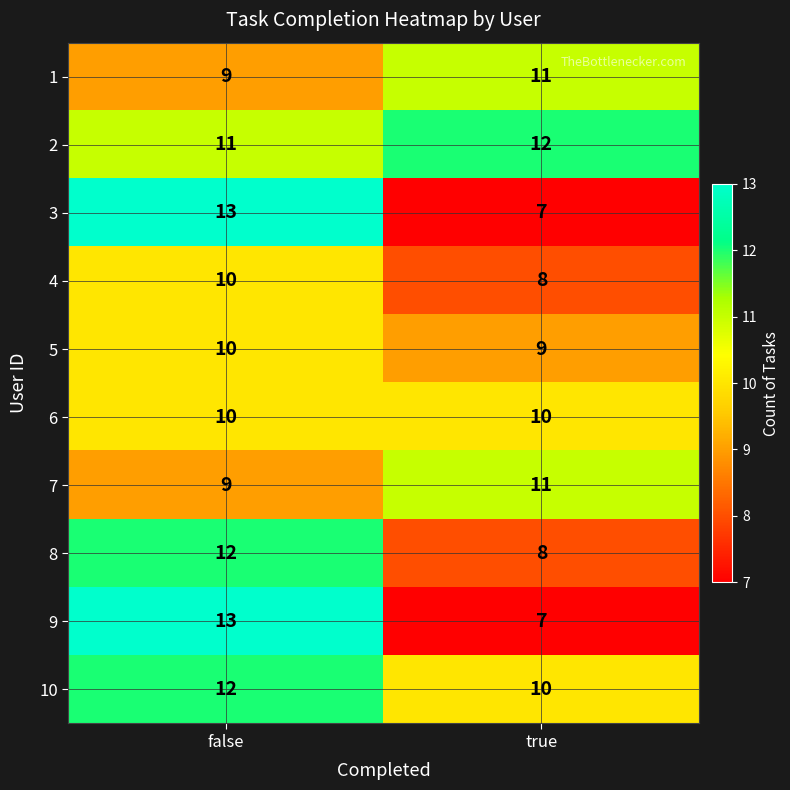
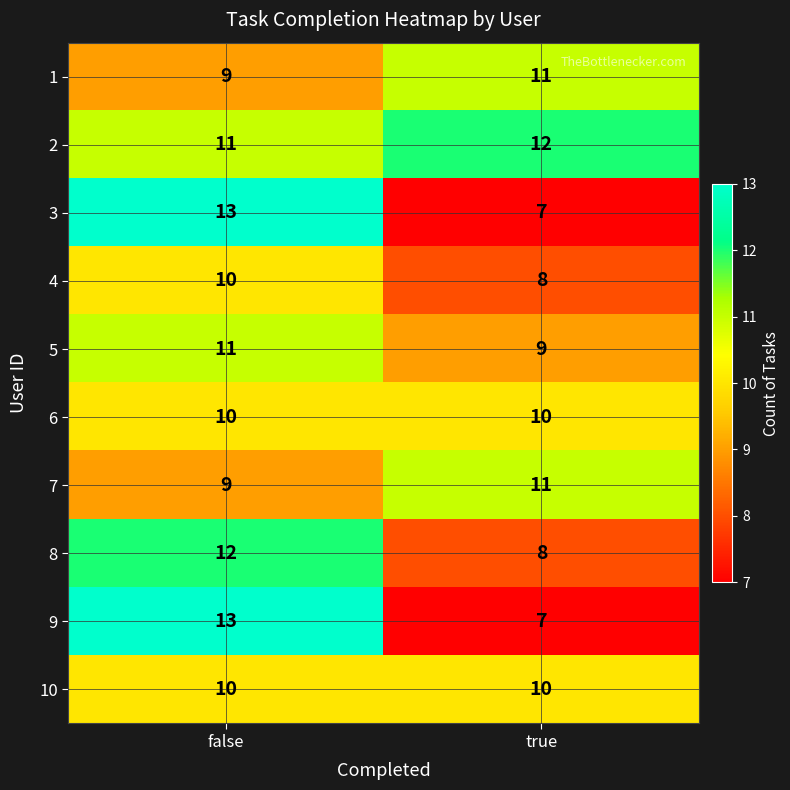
  {
    "1": {
      "false": 9
    },
    "2": {
      "false": 11,
      "true": 12
    },
    "3": {
      "false": 13,
      "true": 7
    },
    "4": {
      "false": 10,
      "true": 8
    },
    "5": {
-     "false": 10,
+     "false": 11,
      "true": 9
    },
    "6": {
      "false": 10,
      "true": 10
    },
    "7": {
      "false": 9,
      "true": 11
    },
    "8": {
      "false": 12,
      "true": 8
    },
    "9": {
      "false": 13,
      "true": 7
    },
    "10": {
-     "false": 12,
+     "false": 10,
      "true": 10
    }
  }
